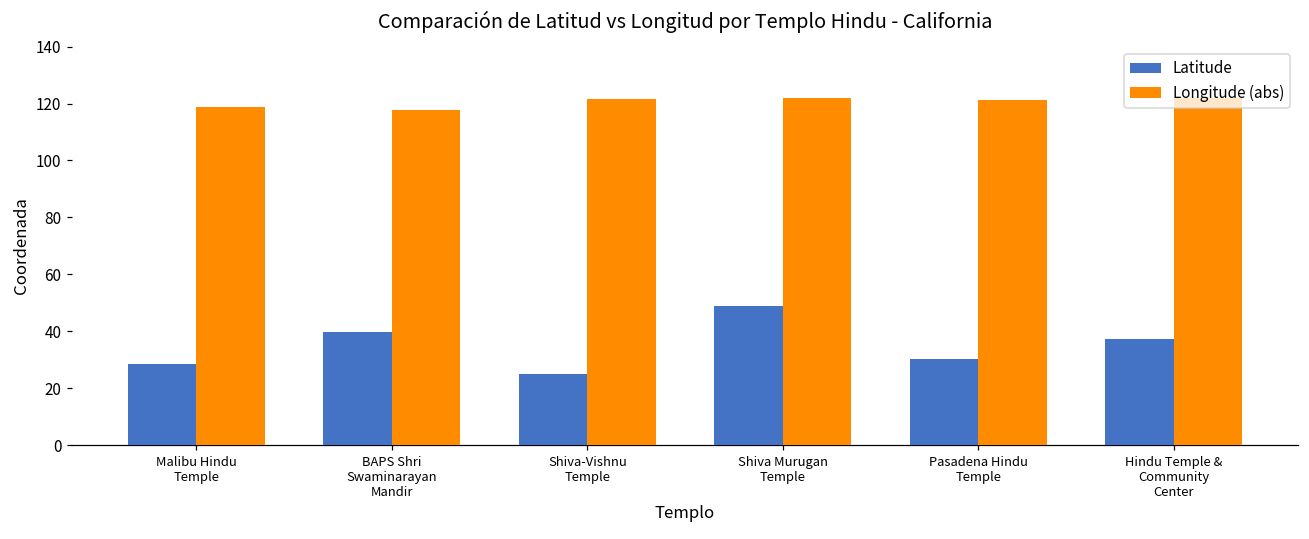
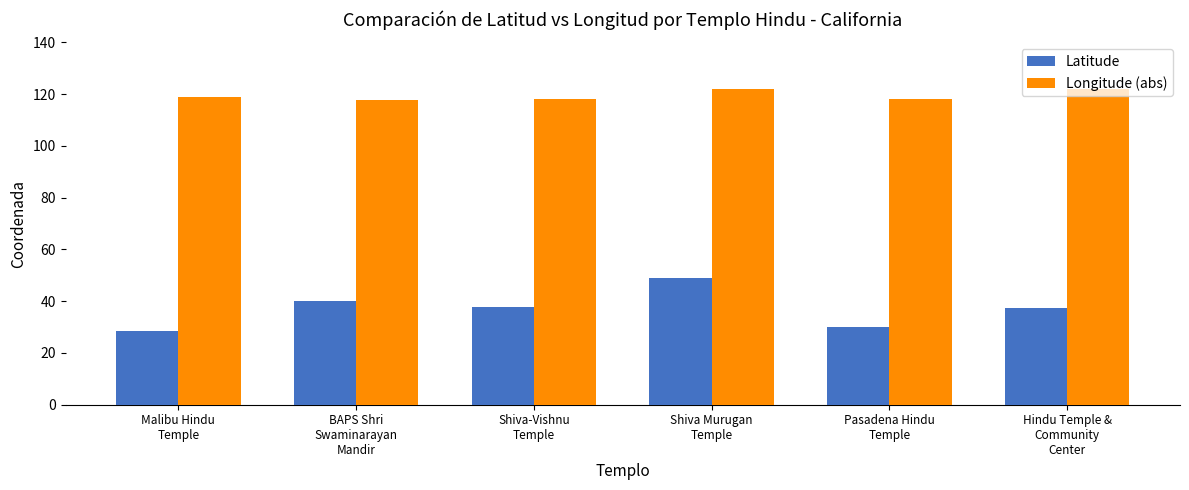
  {
    "Latitude": {
      "Malibu Hindu Temple": 28,
      "BAPS Shri Swaminarayan Mandir": 40,
-     "Shiva-Vishnu Temple": 25,
+     "Shiva-Vishnu Temple": 38,
      "Shiva Murugan Temple": 49,
      "Pasadena Hindu Temple": 30,
      "Hindu Temple & Community Center": 37
    },
    "Longitude (abs)": {
      "Malibu Hindu Temple": 119,
      "BAPS Shri Swaminarayan Mandir": 118,
-     "Shiva-Vishnu Temple": 122,
+     "Shiva-Vishnu Temple": 118,
      "Shiva Murugan Temple": 122,
-     "Pasadena Hindu Temple": 121
+     "Pasadena Hindu Temple": 118
    }
  }
